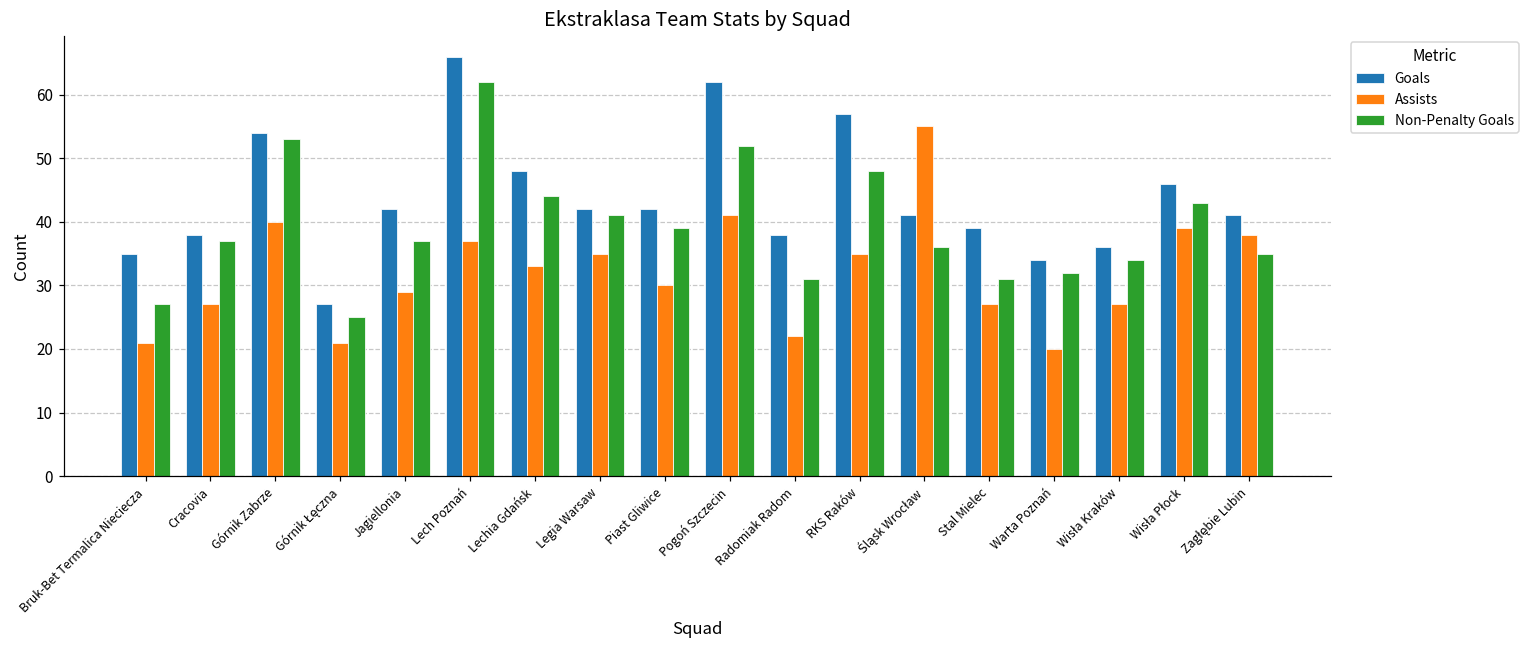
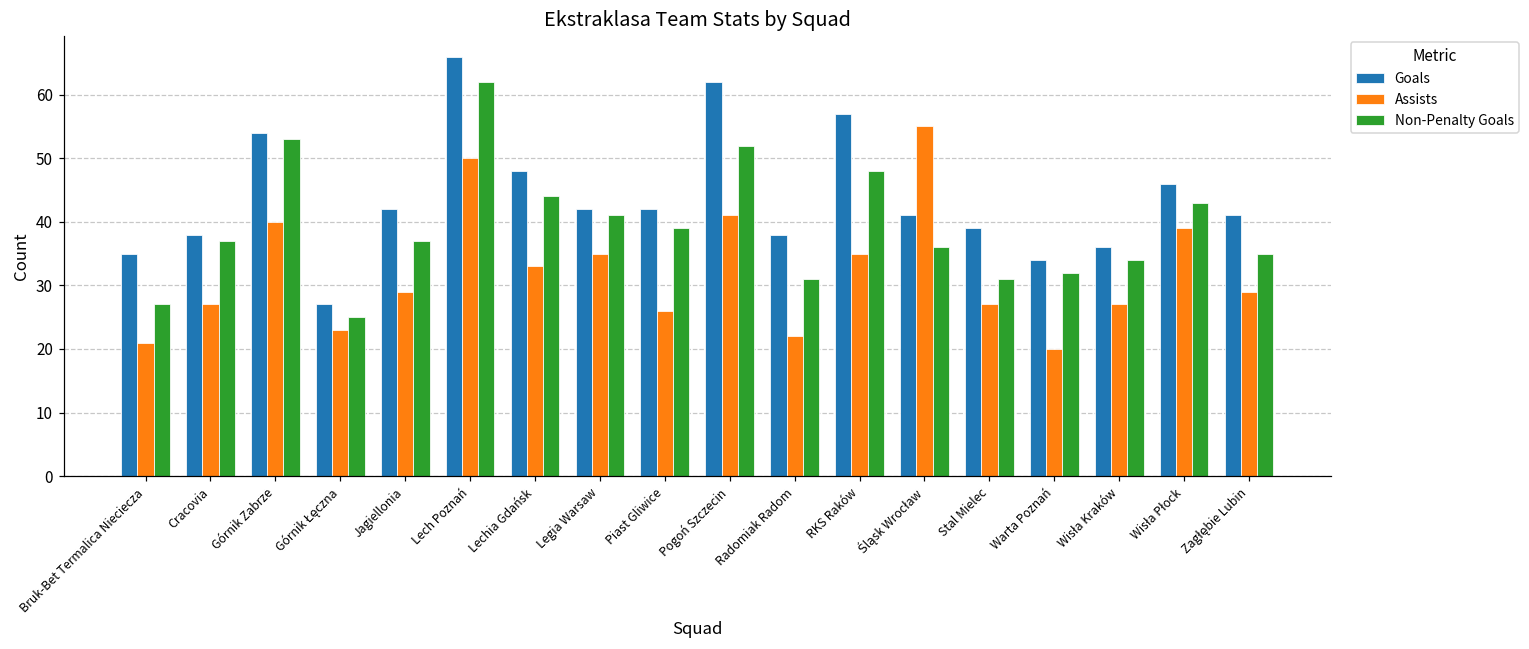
  {
    "Goals": {
      "Bruk-Bet Termalica Nieciecza": 35,
      "Cracovia": 38,
      "Górnik Zabrze": 54,
      "Górnik Łęczna": 27,
      "Jagiellonia": 42,
      "Lech Poznań": 66,
      "Lechia Gdańsk": 48,
      "Legia Warsaw": 42,
      "Piast Gliwice": 42,
      "Pogoń Szczecin": 62,
      "Radomiak Radom": 38,
      "RKS Raków": 57,
      "Śląsk Wrocław": 41,
      "Stal Mielec": 39,
      "Warta Poznań": 34,
      "Wisła Kraków": 36,
      "Wisła Płock": 46,
      "Zagłębie Lubin": 41
    },
    "Assists": {
      "Bruk-Bet Termalica Nieciecza": 21,
      "Cracovia": 27,
      "Górnik Zabrze": 40,
-     "Górnik Łęczna": 21,
+     "Górnik Łęczna": 23,
      "Jagiellonia": 29,
-     "Lech Poznań": 37,
+     "Lech Poznań": 50,
      "Lechia Gdańsk": 33,
      "Legia Warsaw": 35,
-     "Piast Gliwice": 30,
+     "Piast Gliwice": 26,
      "Pogoń Szczecin": 41,
      "Radomiak Radom": 22,
      "RKS Raków": 35,
      "Śląsk Wrocław": 55,
      "Stal Mielec": 27,
      "Warta Poznań": 20,
      "Wisła Kraków": 27,
      "Wisła Płock": 39,
-     "Zagłębie Lubin": 38
+     "Zagłębie Lubin": 29
    },
    "Non-Penalty Goals": {
      "Bruk-Bet Termalica Nieciecza": 27,
      "Cracovia": 37,
      "Górnik Zabrze": 53,
      "Górnik Łęczna": 25,
      "Jagiellonia": 37,
      "Lech Poznań": 62,
      "Lechia Gdańsk": 44,
      "Legia Warsaw": 41,
      "Piast Gliwice": 39,
      "Pogoń Szczecin": 52,
      "Radomiak Radom": 31,
      "RKS Raków": 48,
      "Śląsk Wrocław": 36,
      "Stal Mielec": 31,
      "Warta Poznań": 32,
      "Wisła Kraków": 34,
      "Wisła Płock": 43,
      "Zagłębie Lubin": 35
    }
  }
